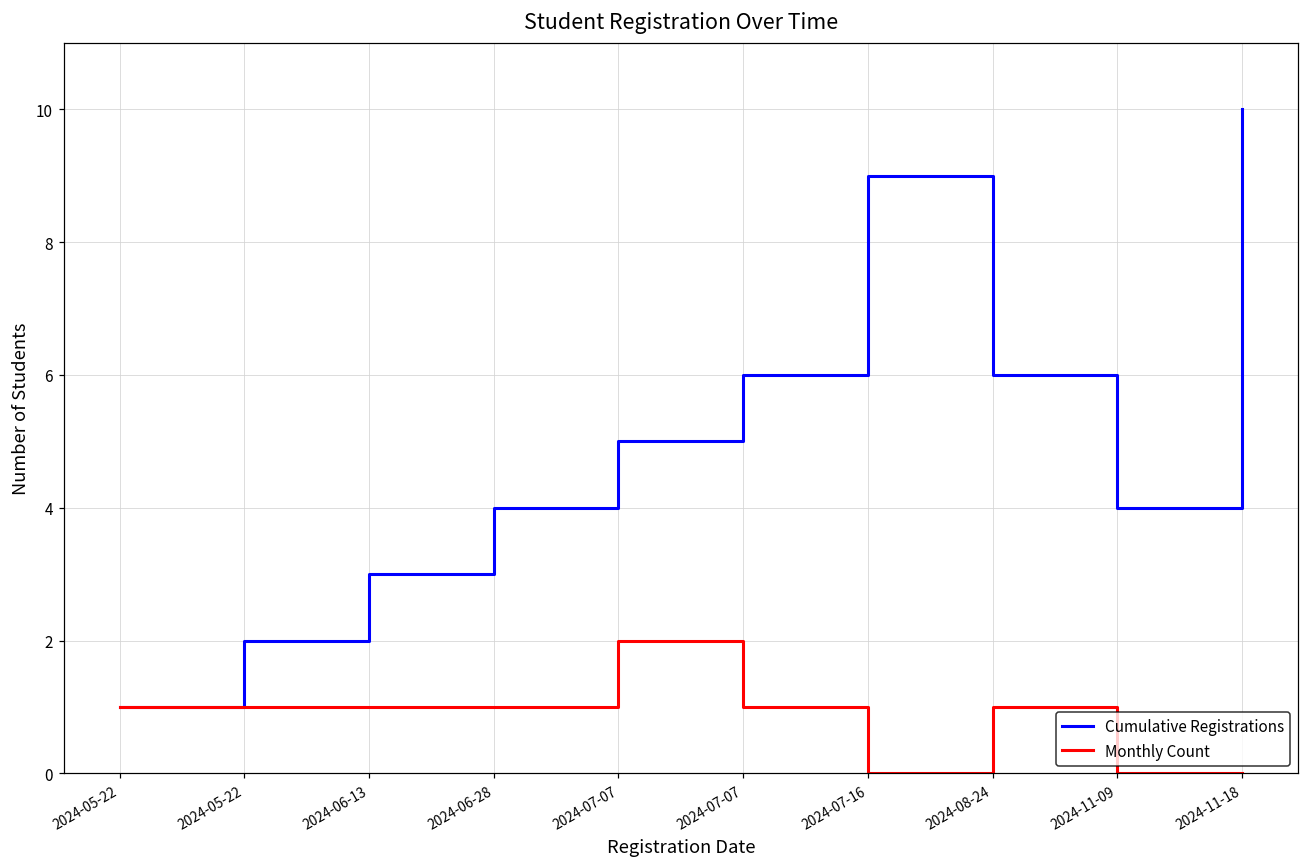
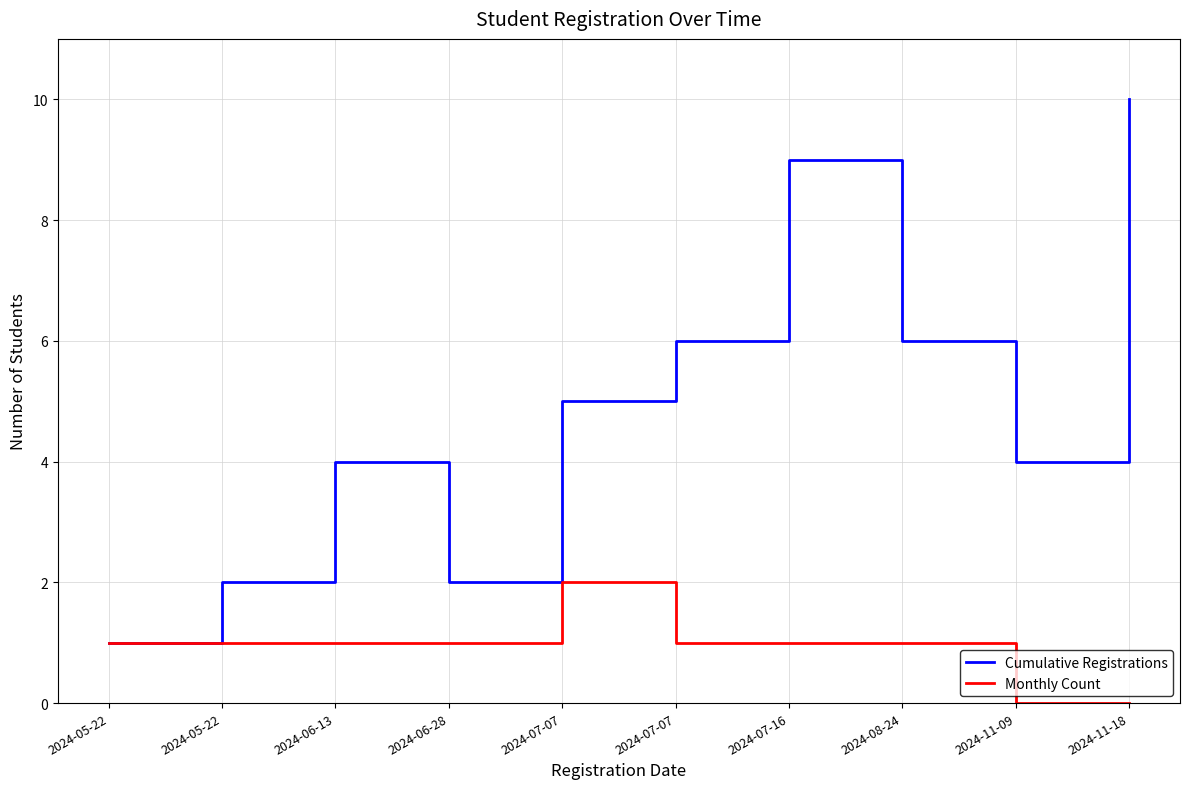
  {
    "Cumulative Registrations": {
-     "2024-06-13": 3,
-     "2024-06-28": 4,
+     "2024-06-13": 4,
+     "2024-06-28": 2,
      "2024-07-16": 9,
      "2024-08-24": 6,
      "2024-11-09": 4,
      "2024-11-18": 10
    },
    "Monthly Count": {
      "2024-06-13": 1,
      "2024-06-28": 1,
-     "2024-07-16": 0,
+     "2024-07-16": 1,
      "2024-08-24": 1,
      "2024-11-09": 0,
      "2024-11-18": 0
    }
  }
